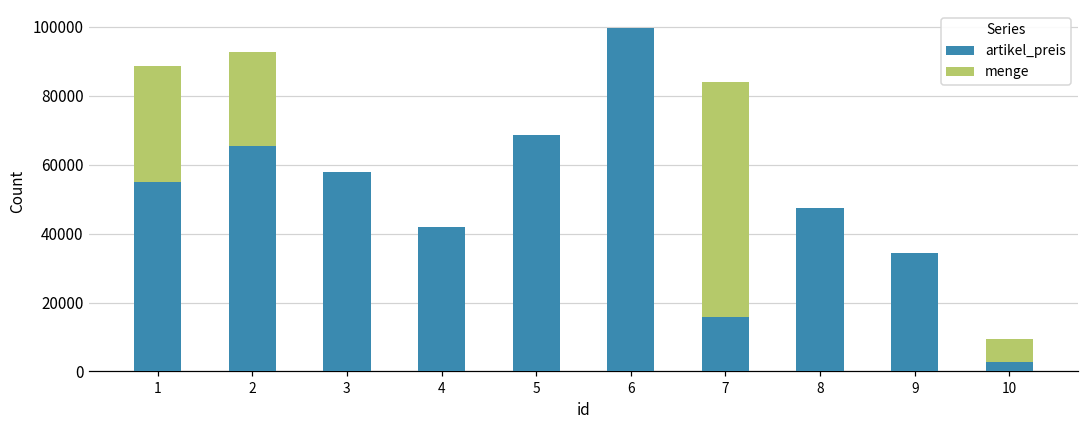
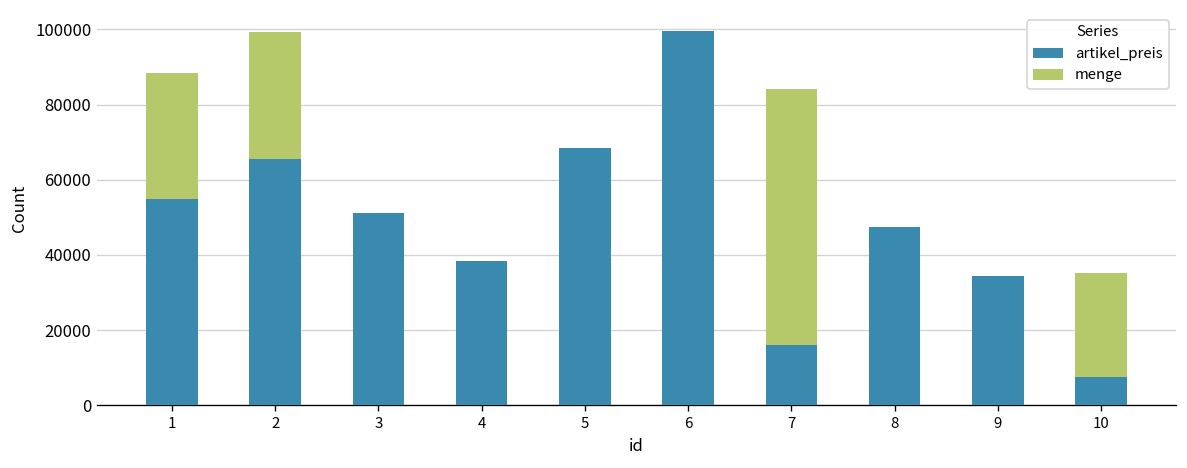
  {
    "artikel_preis": {
-     "3": 58000,
-     "4": 42000,
+     "3": 51000,
+     "4": 38000,
      "5": 69000,
      "6": 100000,
      "8": 47000,
      "9": 34000,
-     "10": 3000
+     "10": 8000
    },
    "menge": {
      "1": 89000,
-     "2": 93000,
+     "2": 99000,
      "7": 84000,
-     "10": 9000
+     "10": 35000
    }
  }
